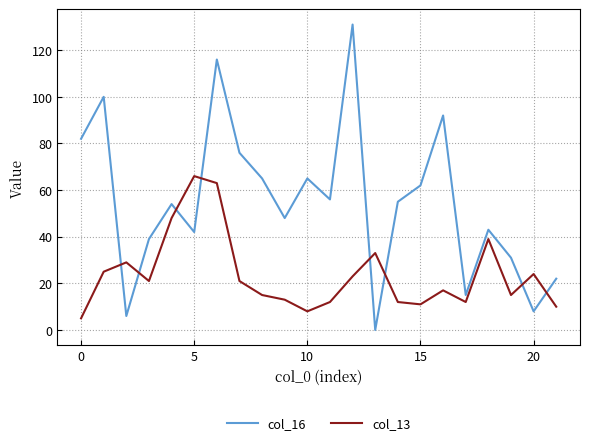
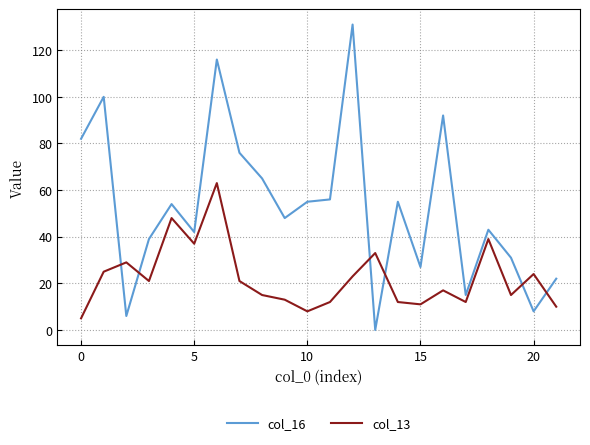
  {
    "col_16": {
      "0": 82,
      "5": 42,
-     "10": 65,
-     "15": 62,
+     "10": 55,
+     "15": 27,
      "20": 8
    },
    "col_13": {
      "0": 5,
-     "5": 66,
+     "5": 37,
      "10": 8,
      "15": 11,
      "20": 24
    }
  }
